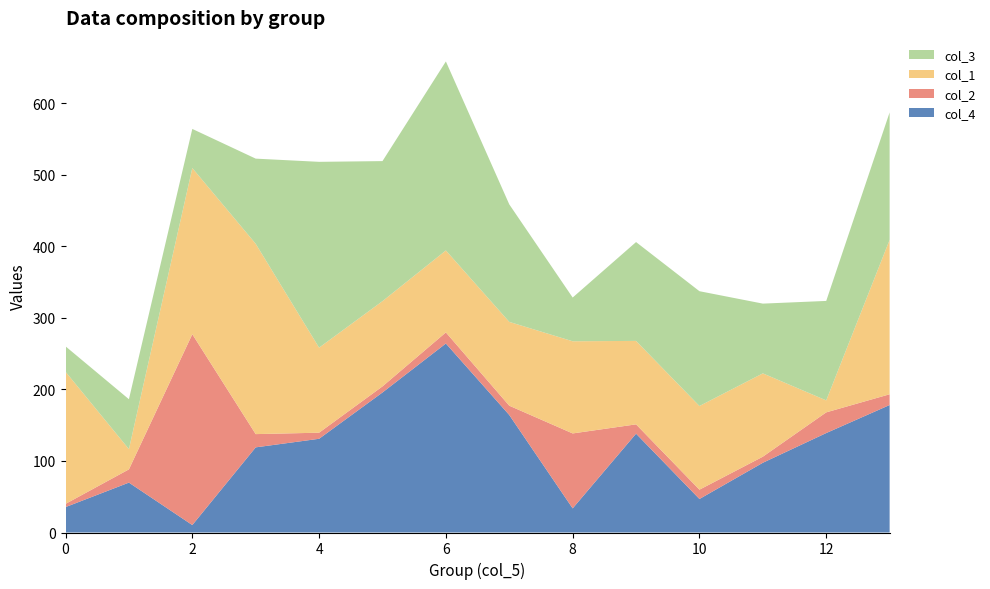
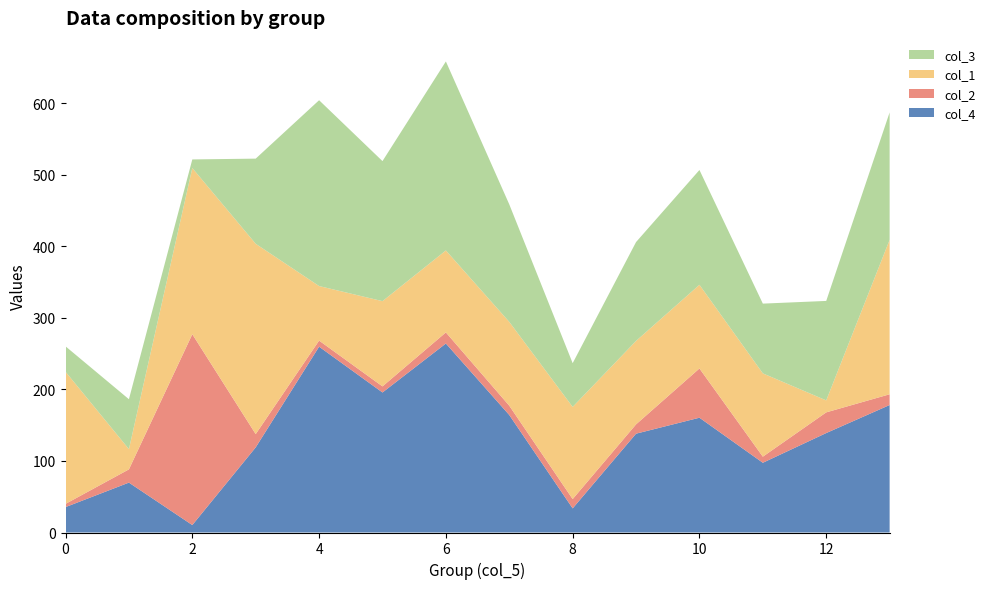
  {
    "col_4": {
      "0": 40,
      "2": 10,
-     "4": 130,
+     "4": 260,
      "6": 260,
      "8": 30,
-     "10": 50,
+     "10": 160,
      "12": 140
    },
    "col_2": {
      "0": 0,
      "2": 270,
      "4": 10,
      "6": 20,
-     "8": 100,
-     "10": 10,
+     "8": 10,
+     "10": 70,
      "12": 30
    },
    "col_1": {
      "0": 180,
      "2": 230,
-     "4": 120,
+     "4": 80,
      "6": 110,
      "8": 130,
      "10": 120,
      "12": 20
    },
    "col_3": {
      "0": 40,
-     "2": 50,
+     "2": 10,
      "4": 260,
      "6": 260,
      "8": 60,
      "10": 160,
      "12": 140
    }
  }
